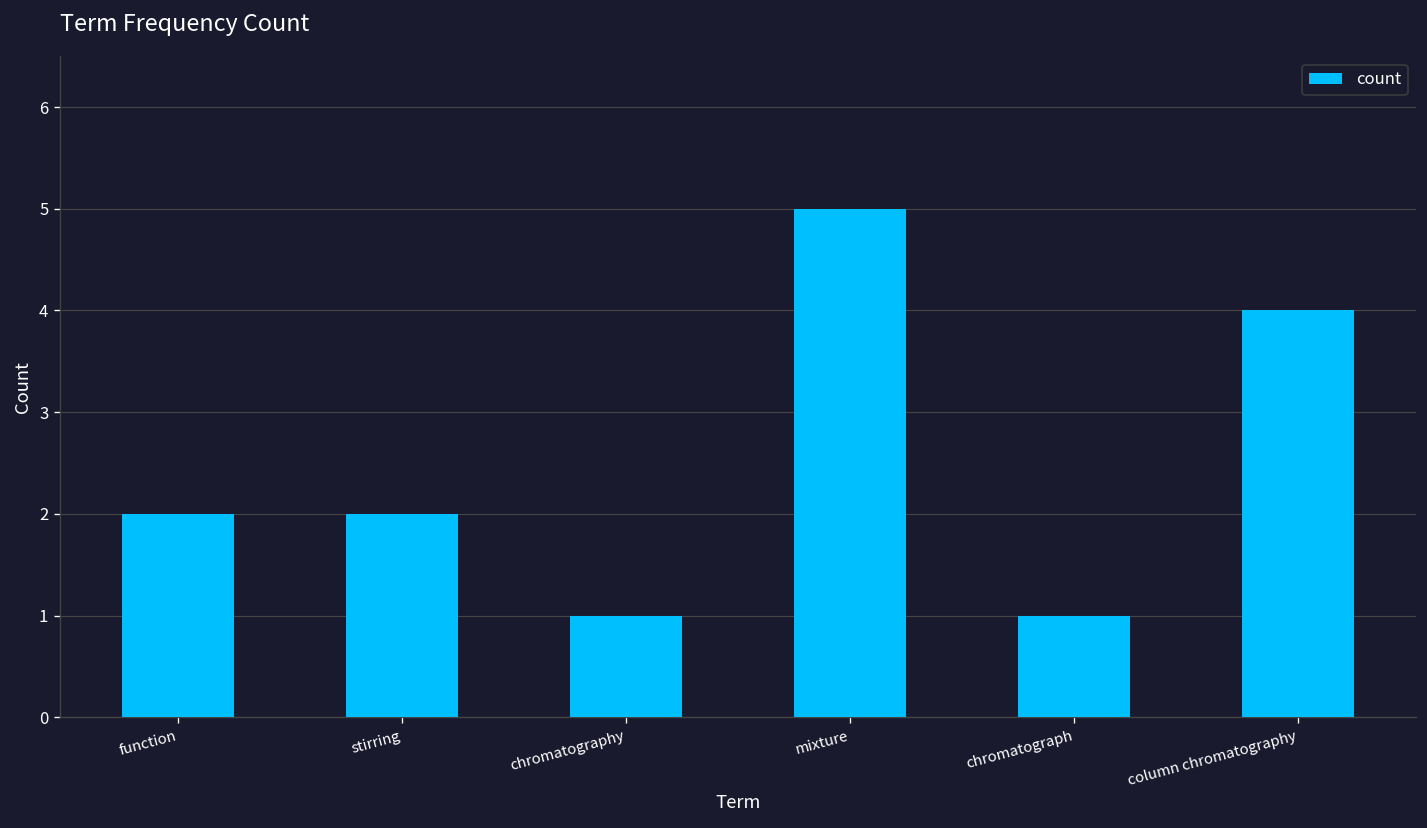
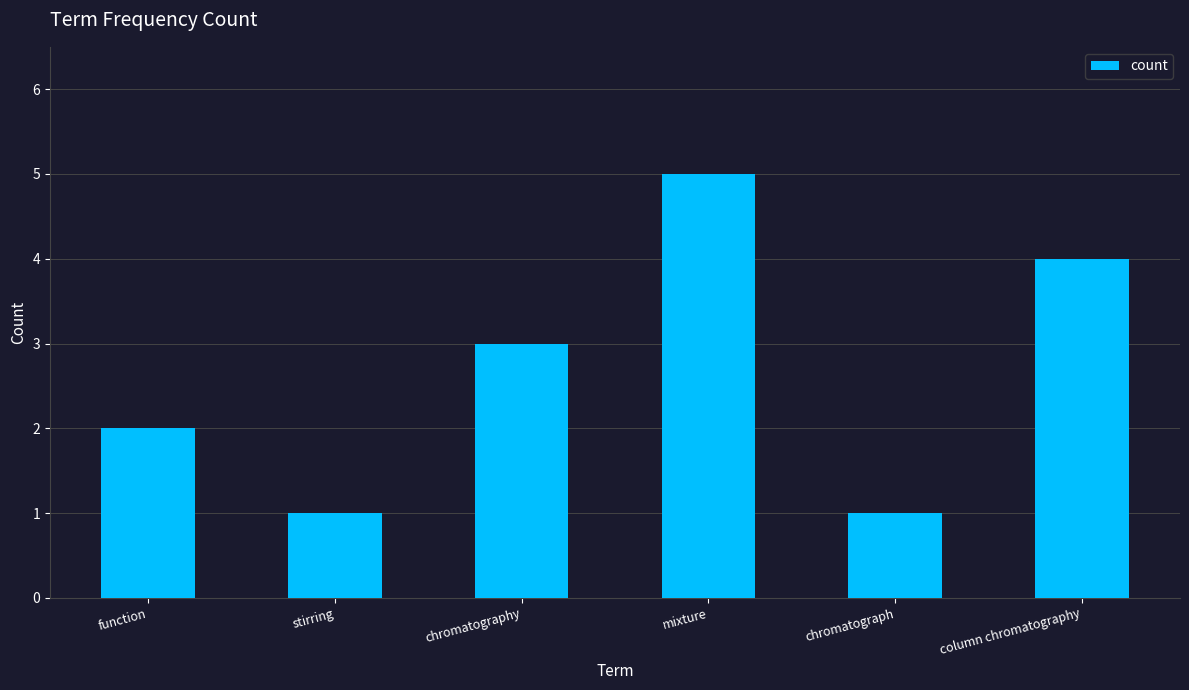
  {
    "function": 2,
-   "stirring": 2,
-   "chromatography": 1,
+   "stirring": 1,
+   "chromatography": 3,
    "mixture": 5,
    "chromatograph": 1,
    "column chromatography": 4
  }
